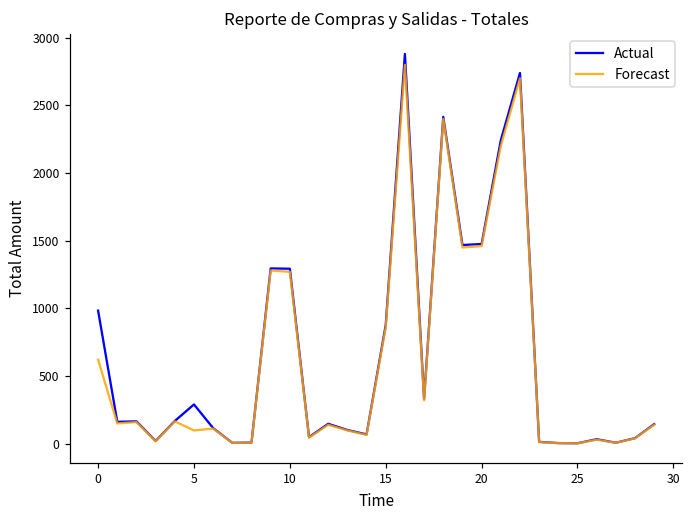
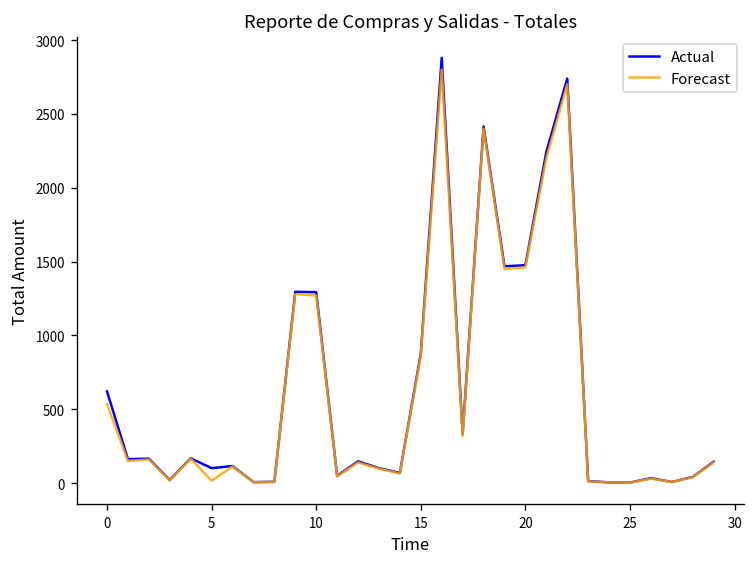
  {
    "Actual": {
-     "0": 980,
-     "5": 290,
+     "0": 620,
+     "5": 100,
      "10": 1290
    },
    "Forecast": {
-     "0": 620,
-     "5": 100,
+     "0": 530,
+     "5": 20,
      "10": 1270
    }
  }
